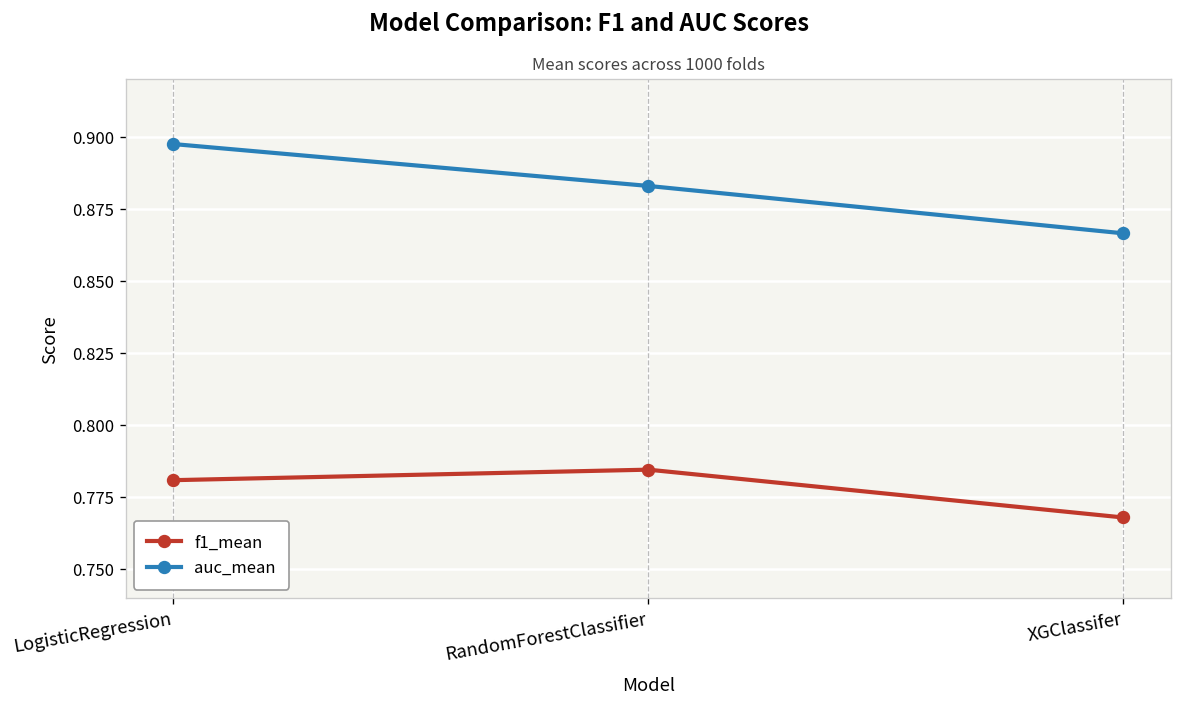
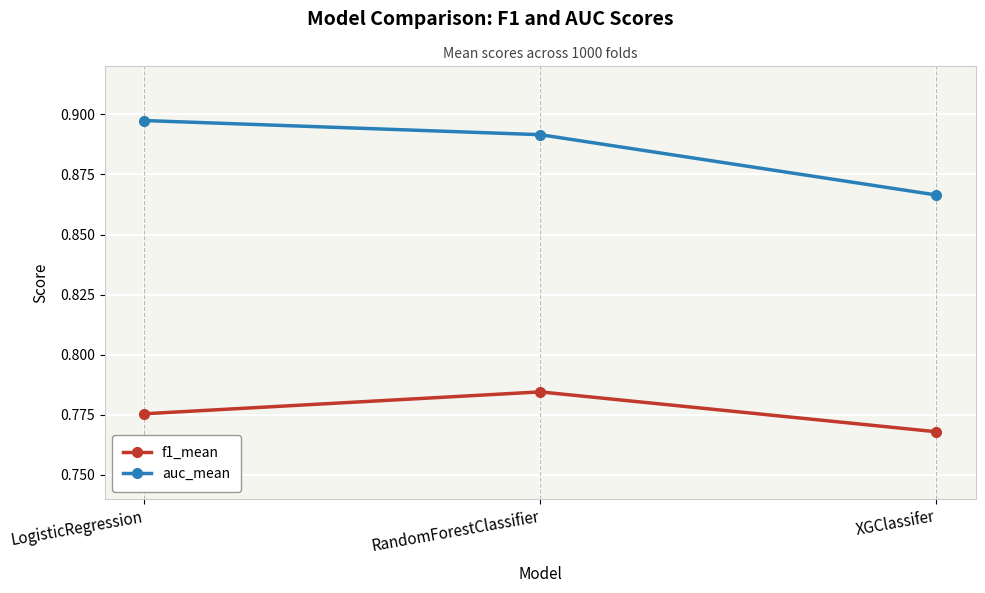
  {
    "f1_mean": {
-     "LogisticRegression": 0.781,
+     "LogisticRegression": 0.775,
      "RandomForestClassifier": 0.785,
      "XGClassifer": 0.768
    },
    "auc_mean": {
      "LogisticRegression": 0.897,
-     "RandomForestClassifier": 0.883,
+     "RandomForestClassifier": 0.892,
      "XGClassifer": 0.866
    }
  }
